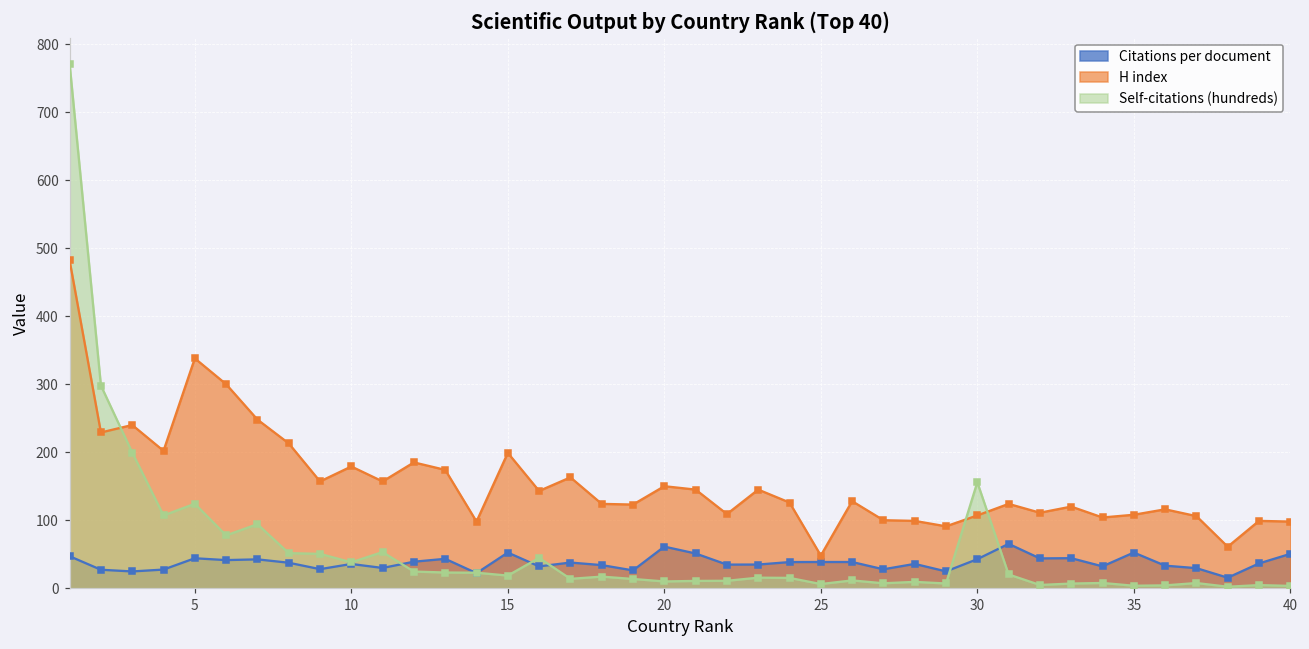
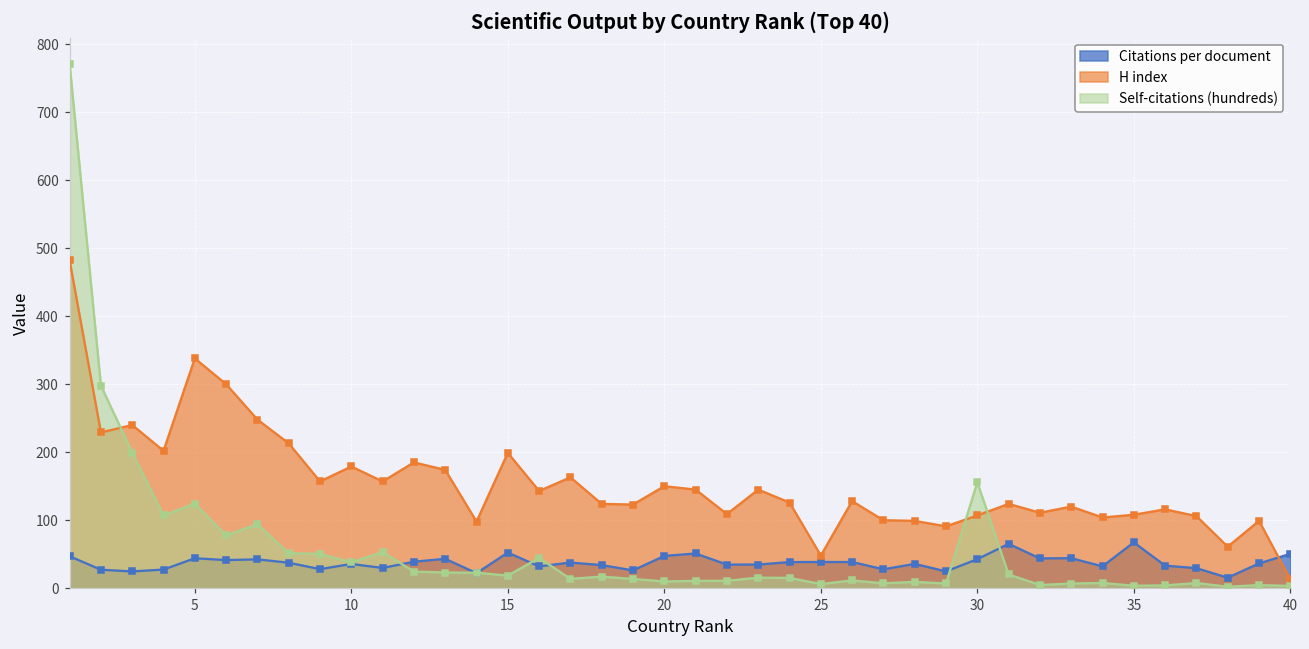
  {
    "Citations per document": {
      "5": 40,
      "15": 50,
-     "20": 60,
+     "20": 50,
      "25": 40,
      "30": 40,
-     "35": 50,
+     "35": 70,
      "40": 50
    },
    "H index": {
      "5": 340,
      "10": 180,
      "15": 200,
      "20": 150,
      "25": 50,
      "30": 110,
      "35": 110,
-     "40": 100
+     "40": 10
    },
    "Self-citations (hundreds)": {
      "5": 120,
      "15": 20,
      "20": 10,
      "25": 10,
      "30": 160,
      "35": 0,
      "40": 0
    }
  }
